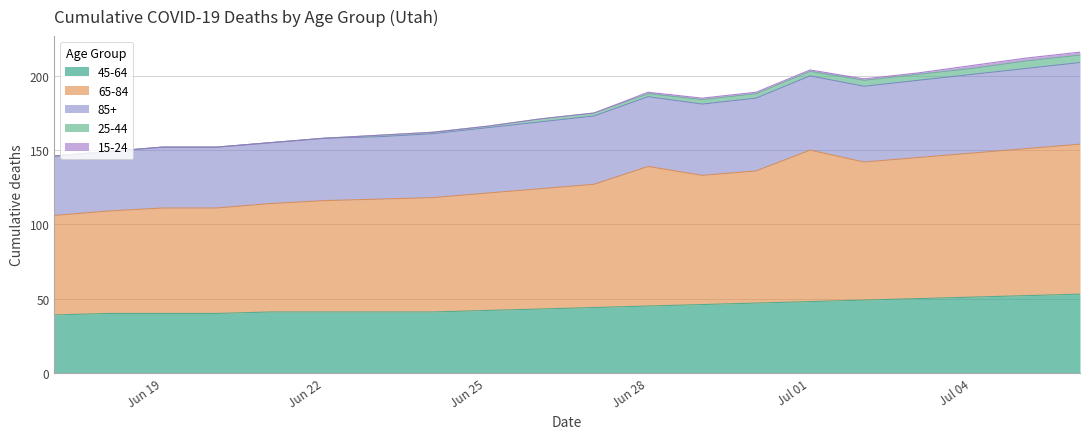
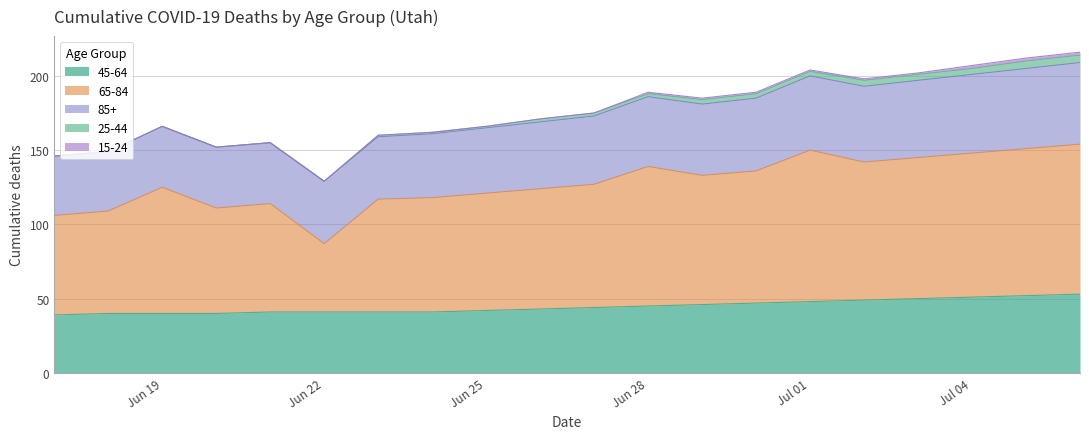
  {
    "65-84": {
-     "Jun 19": 71,
-     "Jun 22": 75,
+     "Jun 19": 85,
+     "Jun 22": 46,
      "Jun 25": 79,
      "Jun 28": 94,
      "Jul 01": 102,
      "Jul 04": 97
    }
  }
